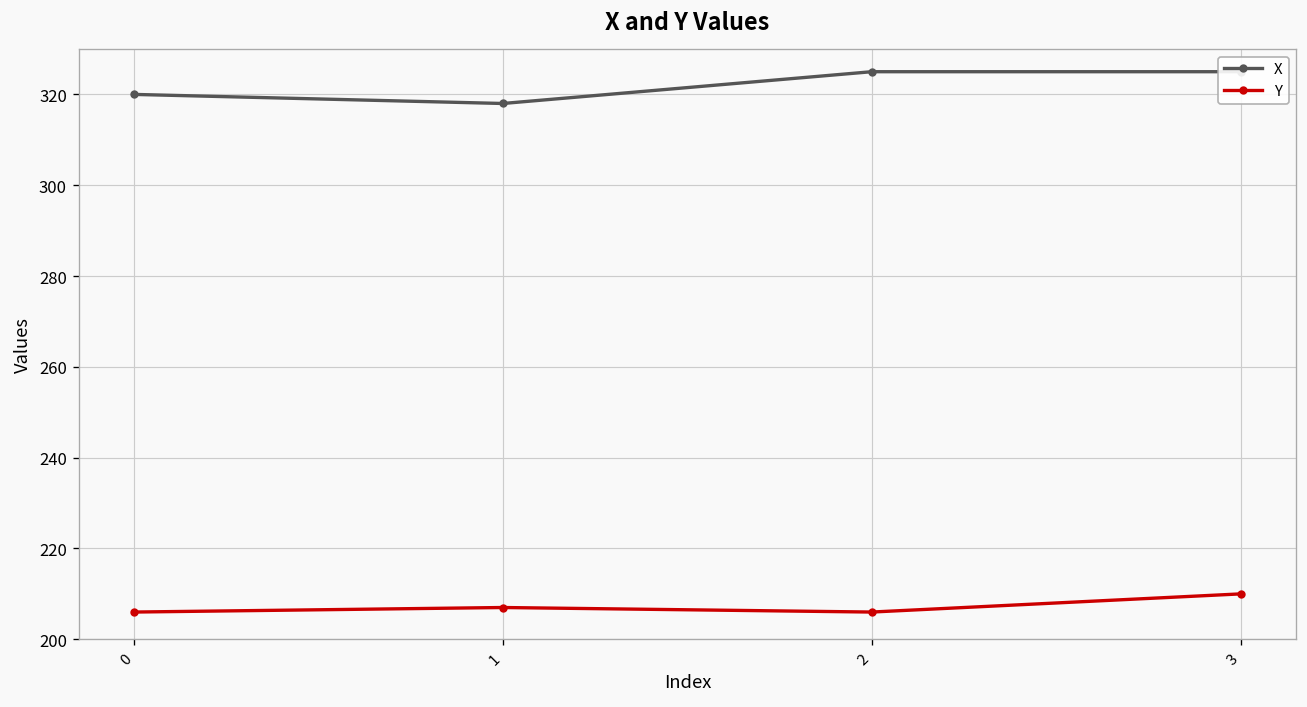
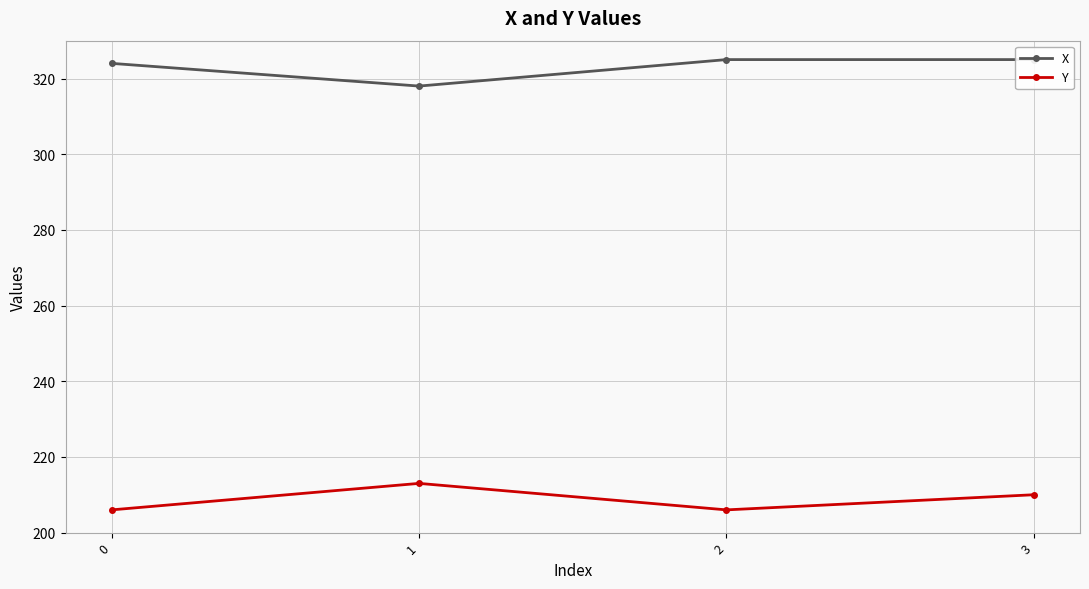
  {
    "X": {
-     "0": 320,
+     "0": 324,
      "1": 318,
      "2": 325
    },
    "Y": {
      "0": 206,
-     "1": 207,
+     "1": 213,
      "2": 206,
      "3": 210
    }
  }
